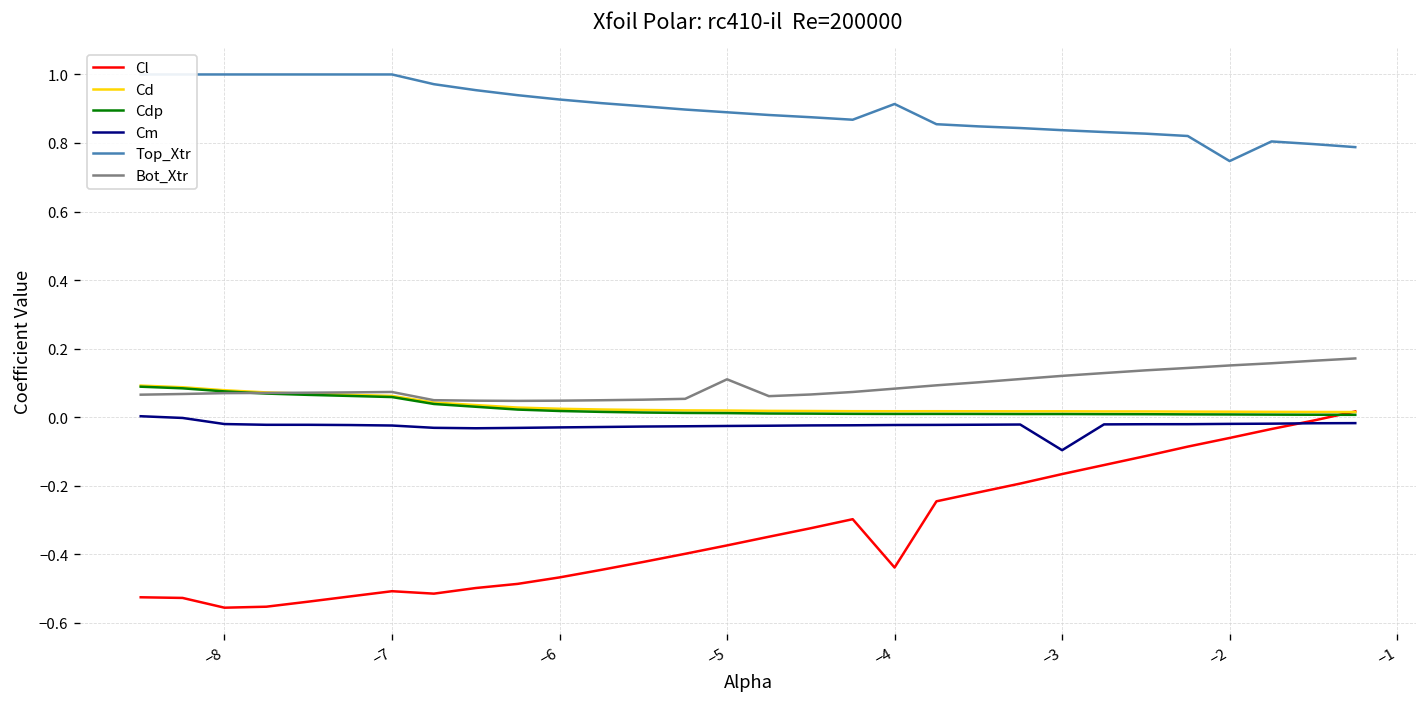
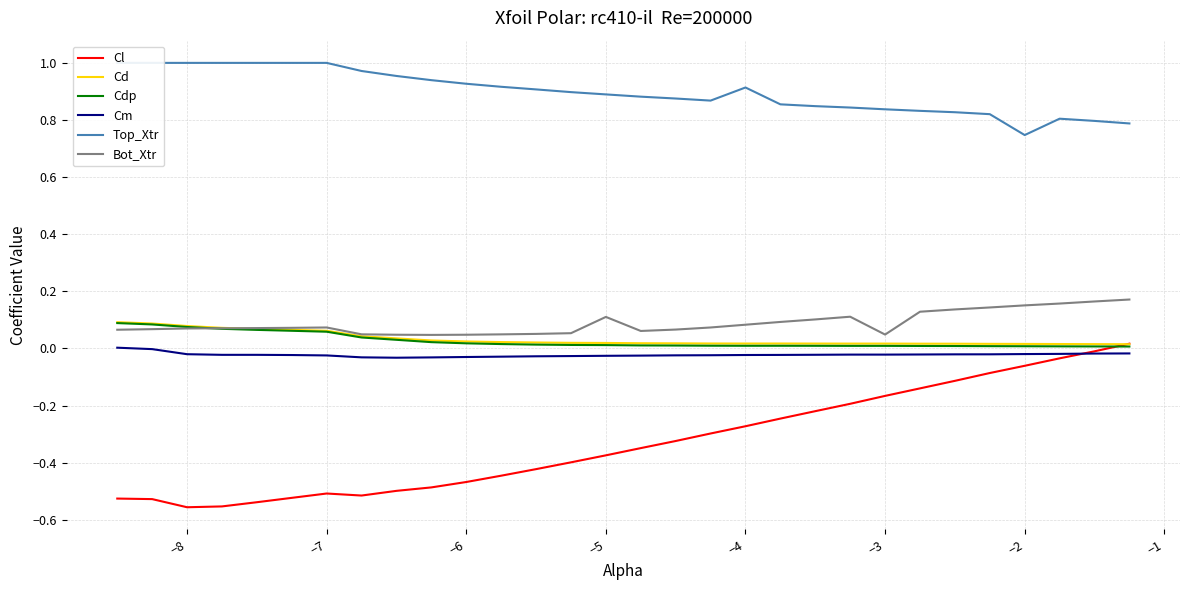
  {
    "Cl": {
      "−8": -0.56,
      "−7": -0.51,
      "−6": -0.47,
      "−5": -0.37,
-     "−4": -0.44,
+     "−4": -0.27,
      "−3": -0.17,
      "−2": -0.06
    },
    "Cm": {
      "−8": -0.02,
      "−7": -0.02,
      "−6": -0.03,
      "−5": -0.03,
      "−4": -0.02,
-     "−3": -0.10,
+     "−3": -0.02,
      "−2": -0.02
    },
    "Top_Xtr": {
      "−8": 1.00,
      "−7": 1.00,
      "−6": 0.93,
      "−5": 0.89,
      "−4": 0.91,
      "−3": 0.84,
      "−2": 0.75
    },
    "Bot_Xtr": {
      "−7": 0.07,
      "−6": 0.05,
      "−5": 0.11,
      "−4": 0.08,
-     "−3": 0.12,
+     "−3": 0.05,
      "−2": 0.15
    }
  }
